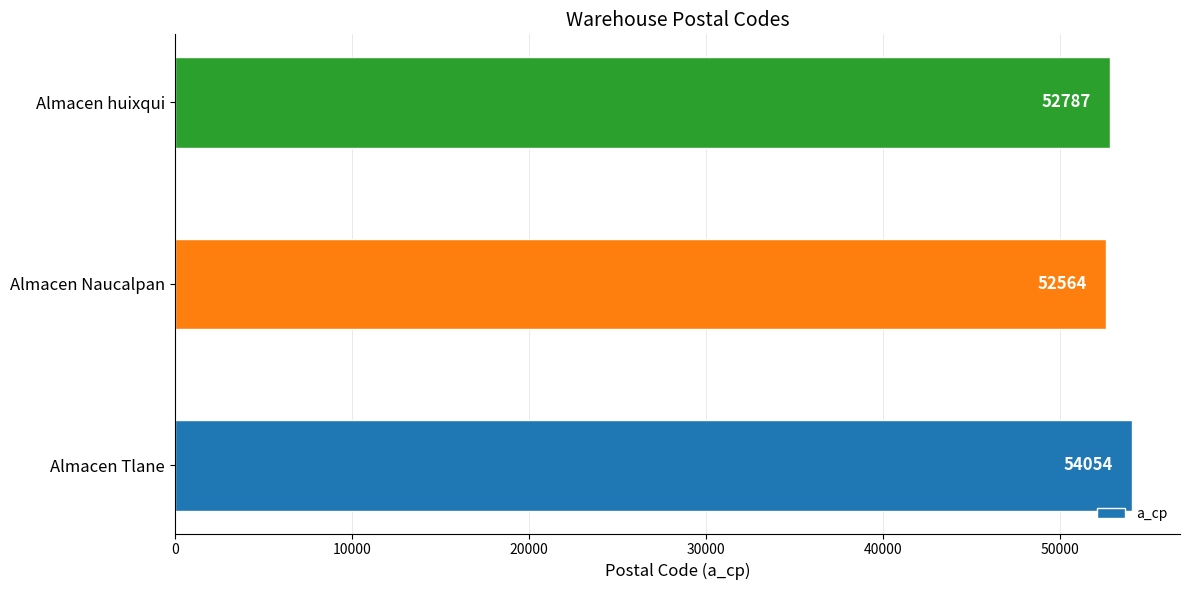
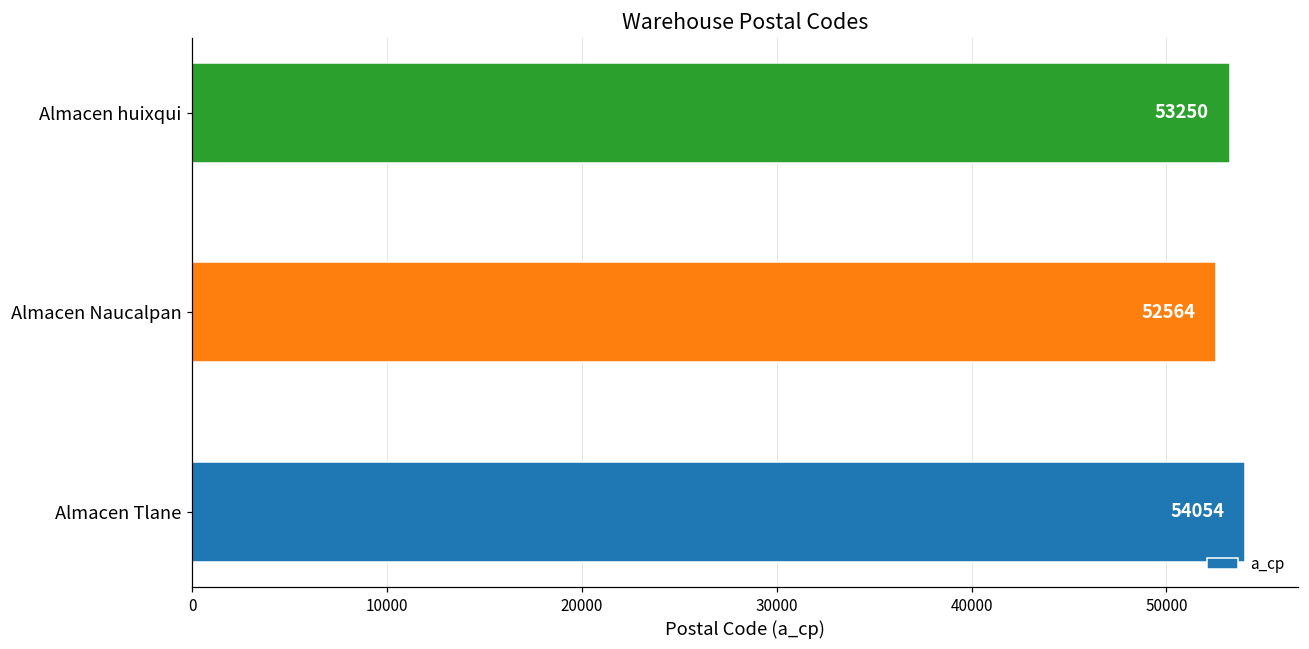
  {
-   "Almacen huixqui": 52787,
+   "Almacen huixqui": 53250,
    "Almacen Naucalpan": 52564,
    "Almacen Tlane": 54054
  }
